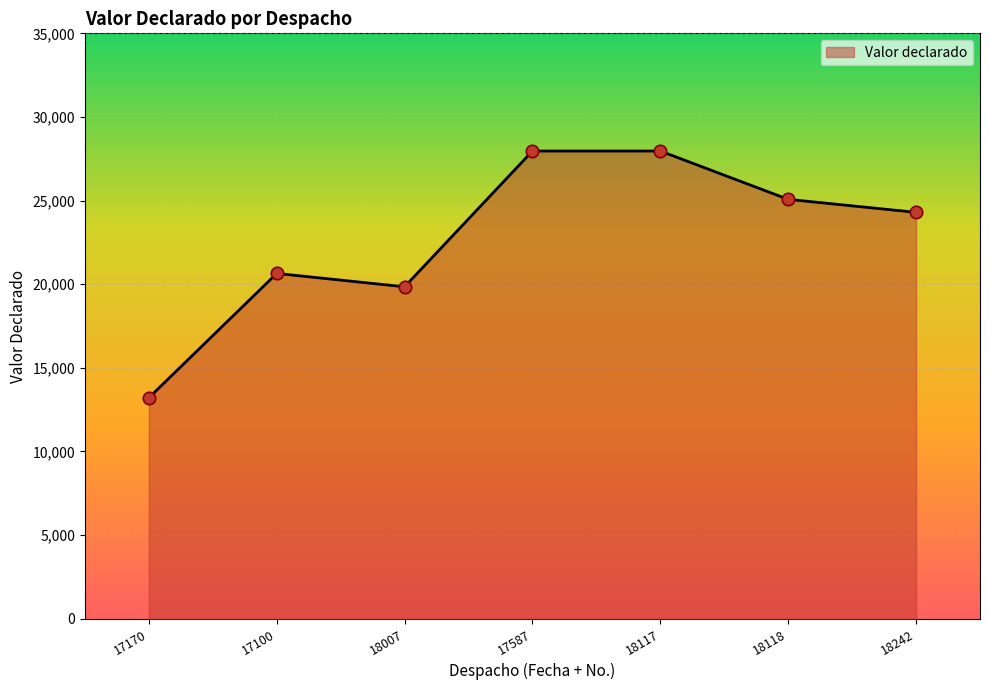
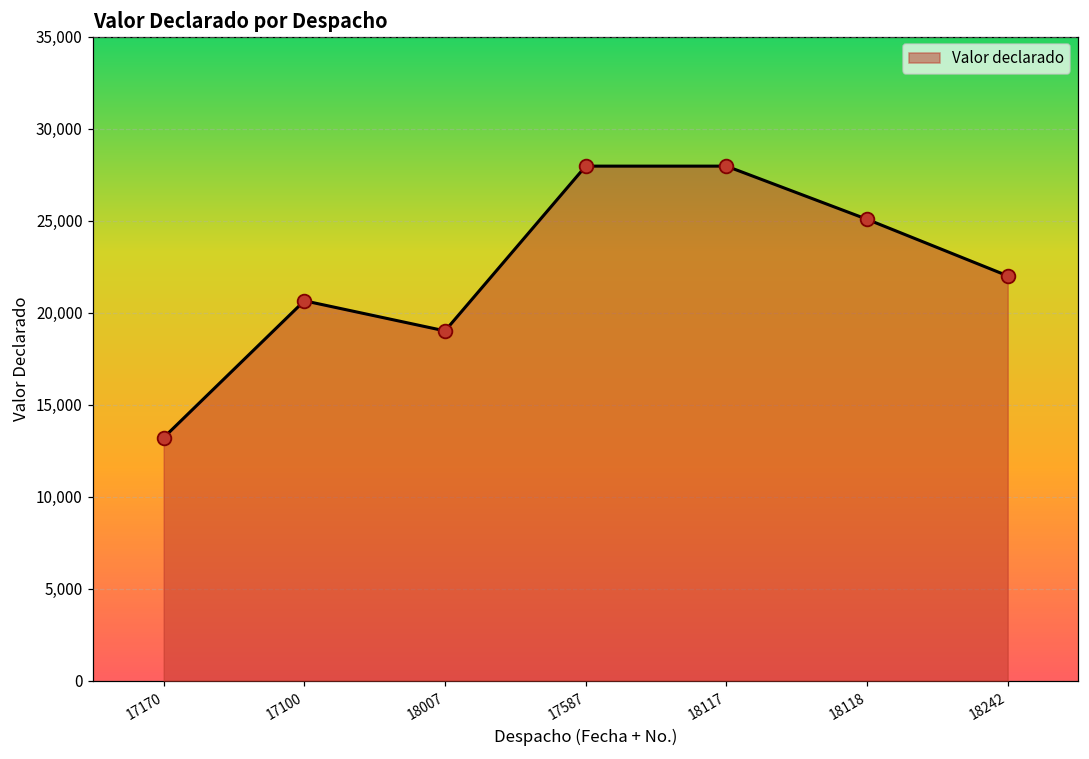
  {
    "17170": "13,200",
    "17100": "20,600",
-   "18007": "19,800",
+   "18007": "19,000",
    "17587": "28,000",
    "18117": "28,000",
    "18118": "25,100",
-   "18242": "24,300"
+   "18242": "22,000"
  }
